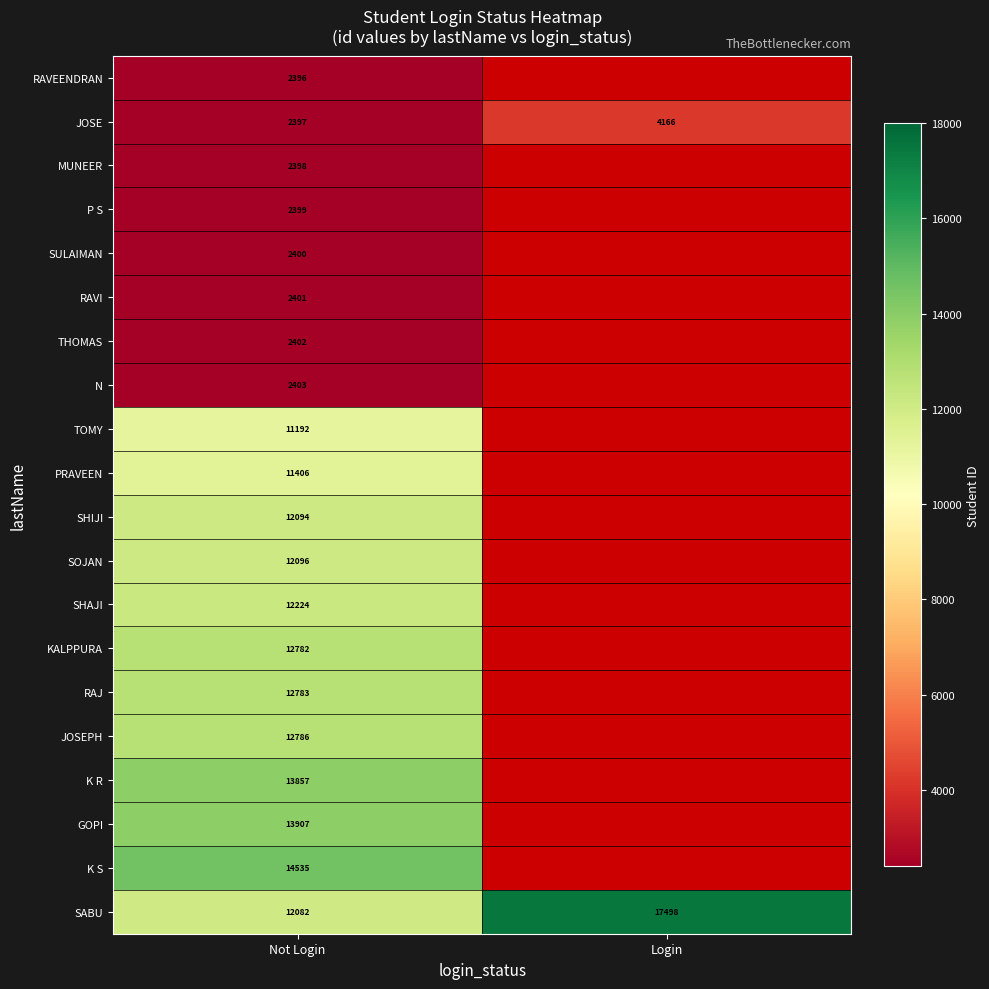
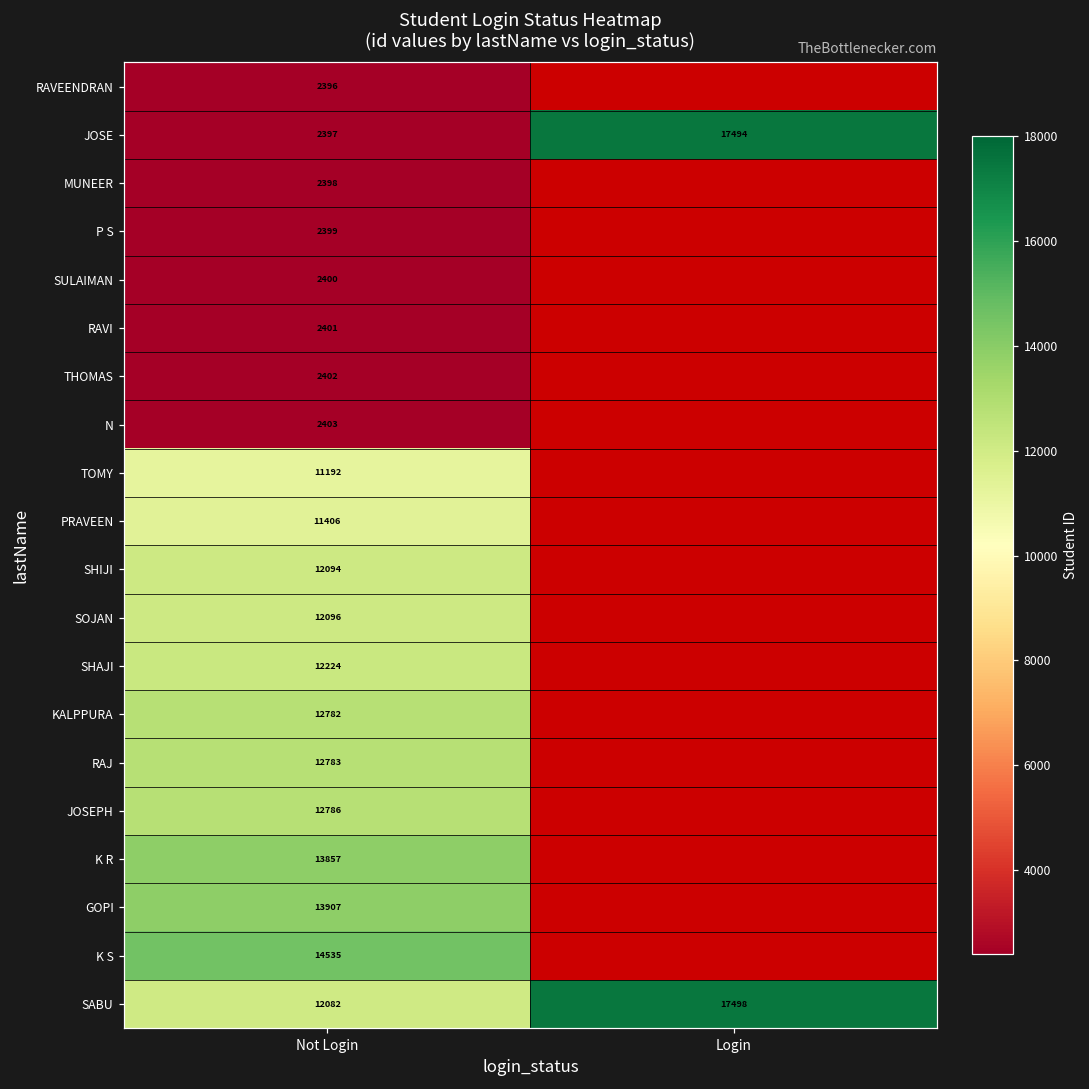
  {
    "RAVEENDRAN": {
      "Not Login": 2396
    },
    "JOSE": {
      "Not Login": 2397,
-     "Login": 4166
+     "Login": 17494
    },
    "MUNEER": {
      "Not Login": 2398
    },
    "P S": {
      "Not Login": 2399
    },
    "SULAIMAN": {
      "Not Login": 2400
    },
    "RAVI": {
      "Not Login": 2401
    },
    "THOMAS": {
      "Not Login": 2402
    },
    "N": {
      "Not Login": 2403
    },
    "TOMY": {
      "Not Login": 11192
    },
    "PRAVEEN": {
      "Not Login": 11406
    },
    "SHIJI": {
      "Not Login": 12094
    },
    "SOJAN": {
      "Not Login": 12096
    },
    "SHAJI": {
      "Not Login": 12224
    },
    "KALPPURA": {
      "Not Login": 12782
    },
    "RAJ": {
      "Not Login": 12783
    },
    "JOSEPH": {
      "Not Login": 12786
    },
    "K R": {
      "Not Login": 13857
    },
    "GOPI": {
      "Not Login": 13907
    },
    "K S": {
      "Not Login": 14535
    },
    "SABU": {
      "Not Login": 12082,
      "Login": 17498
    }
  }
